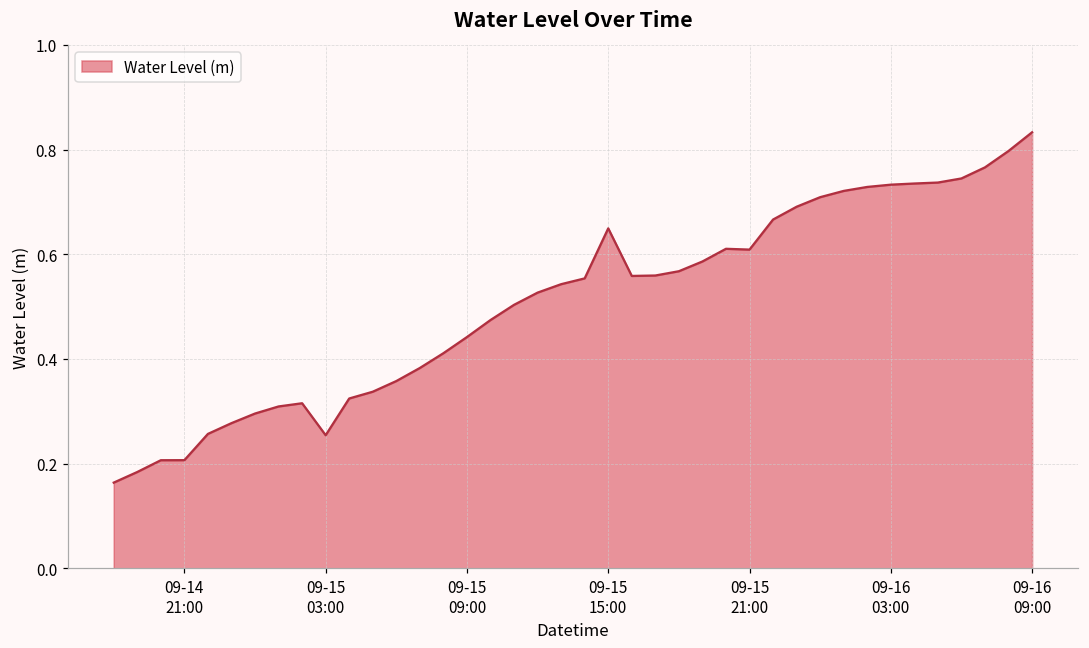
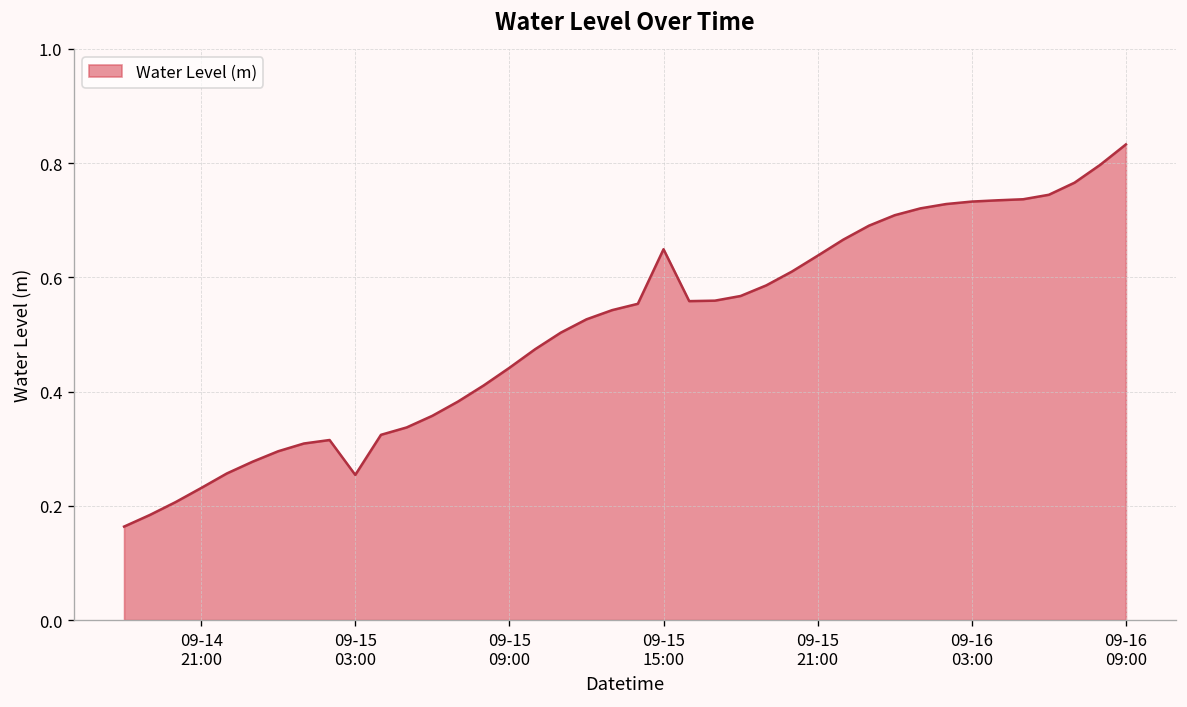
  {
-   "09-14 21:00": 0.21,
+   "09-14 21:00": 0.23,
    "09-15 03:00": 0.25,
    "09-15 09:00": 0.44,
    "09-15 15:00": 0.65,
-   "09-15 21:00": 0.61,
+   "09-15 21:00": 0.64,
    "09-16 03:00": 0.73,
    "09-16 09:00": 0.83
  }
